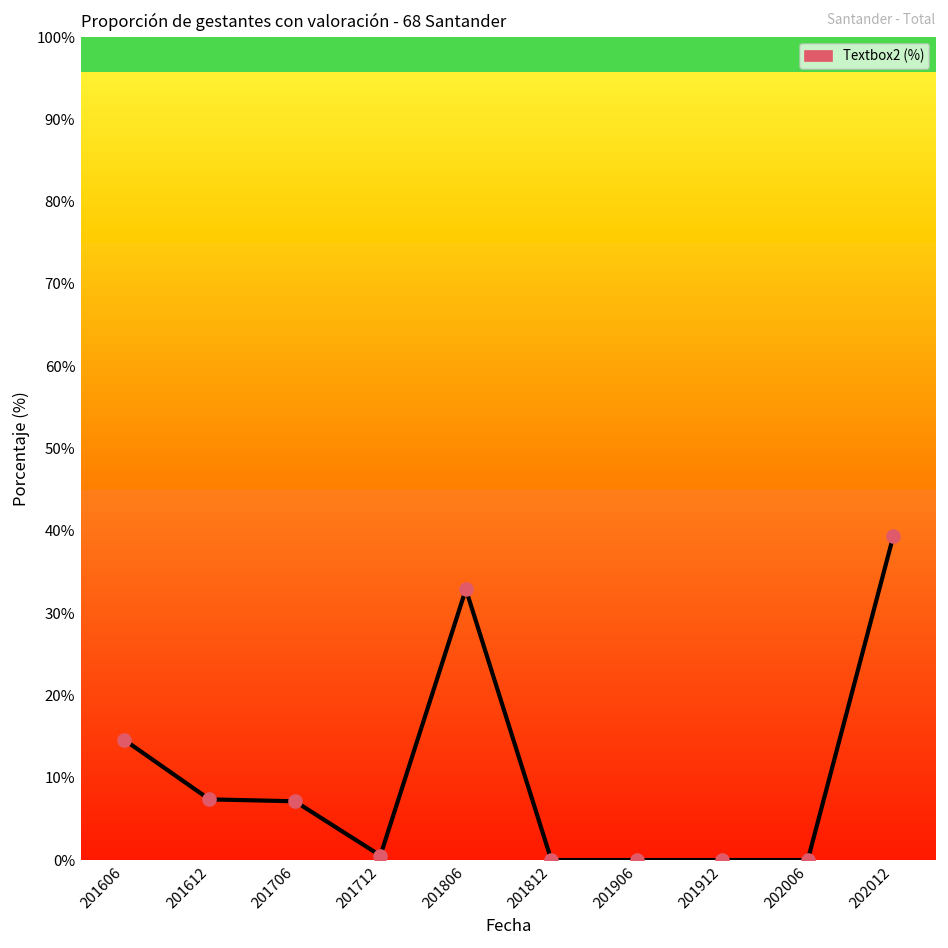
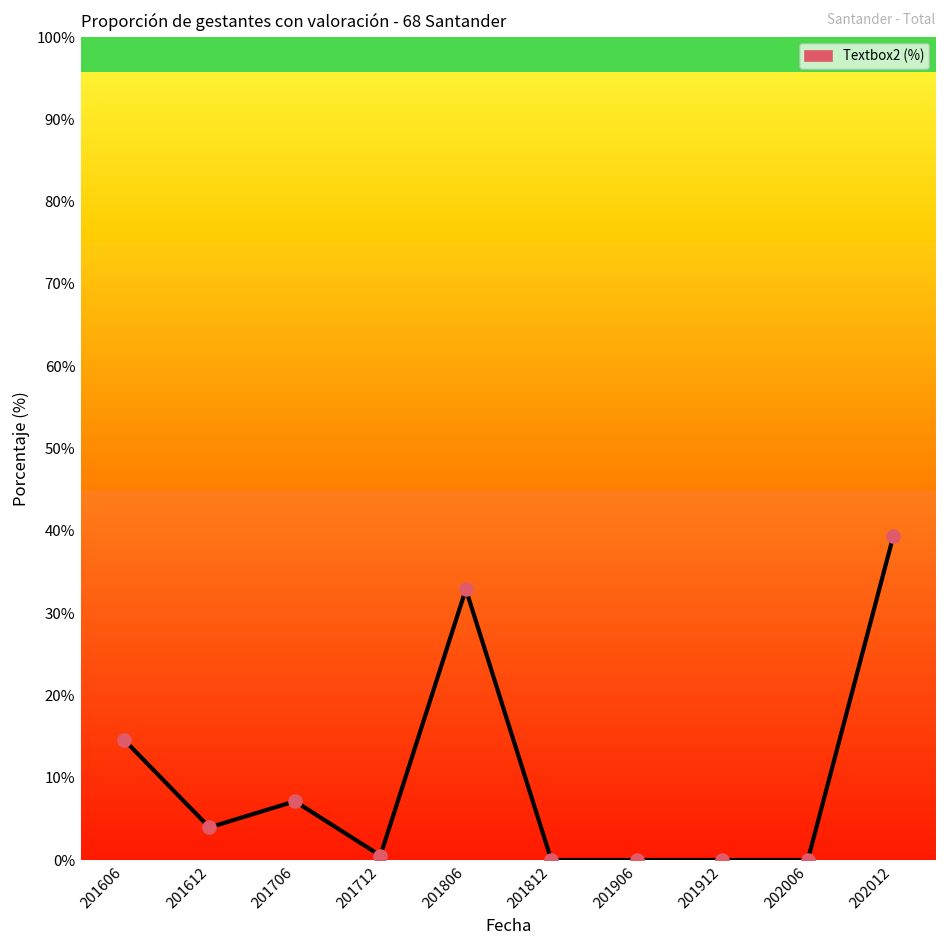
  {
    "201606": "15%",
-   "201612": "7%",
+   "201612": "4%",
    "201706": "7%",
    "201712": "1%",
    "201806": "33%",
    "201812": "0%",
    "201906": "0%",
    "201912": "0%",
    "202006": "0%",
    "202012": "39%"
  }
